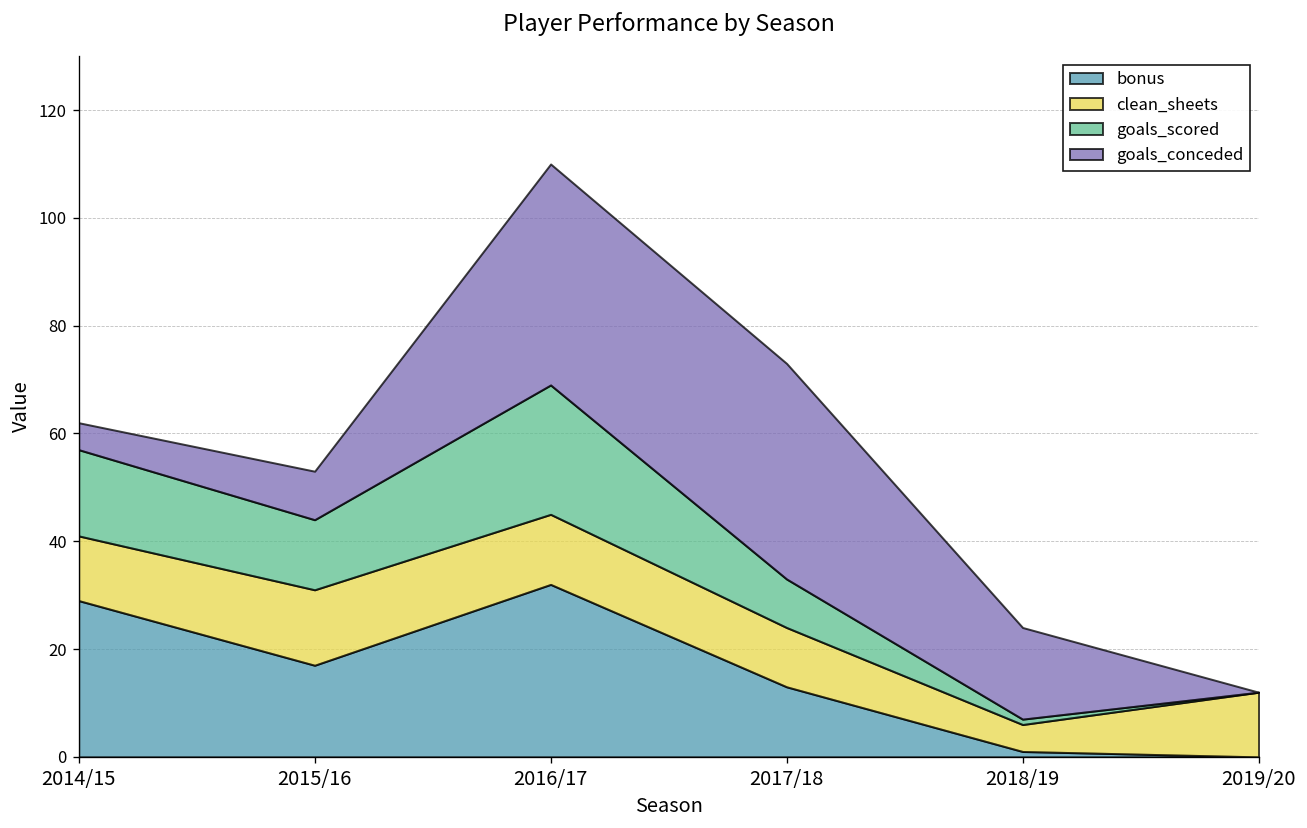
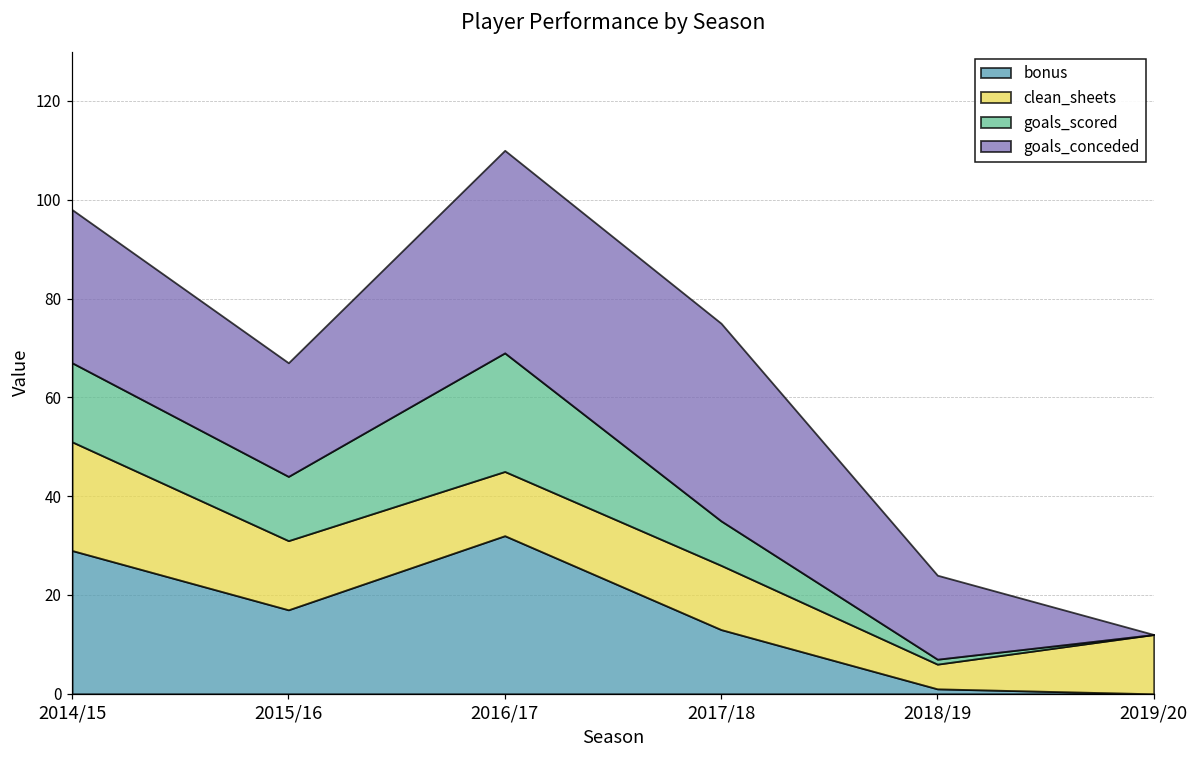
  {
    "clean_sheets": {
-     "2014/15": 12,
+     "2014/15": 22,
      "2015/16": 14,
      "2016/17": 13,
-     "2017/18": 11,
+     "2017/18": 13,
      "2018/19": 5
    },
    "goals_conceded": {
-     "2014/15": 5,
-     "2015/16": 9,
+     "2014/15": 31,
+     "2015/16": 23,
      "2016/17": 41,
      "2017/18": 40,
      "2018/19": 17
    }
  }
